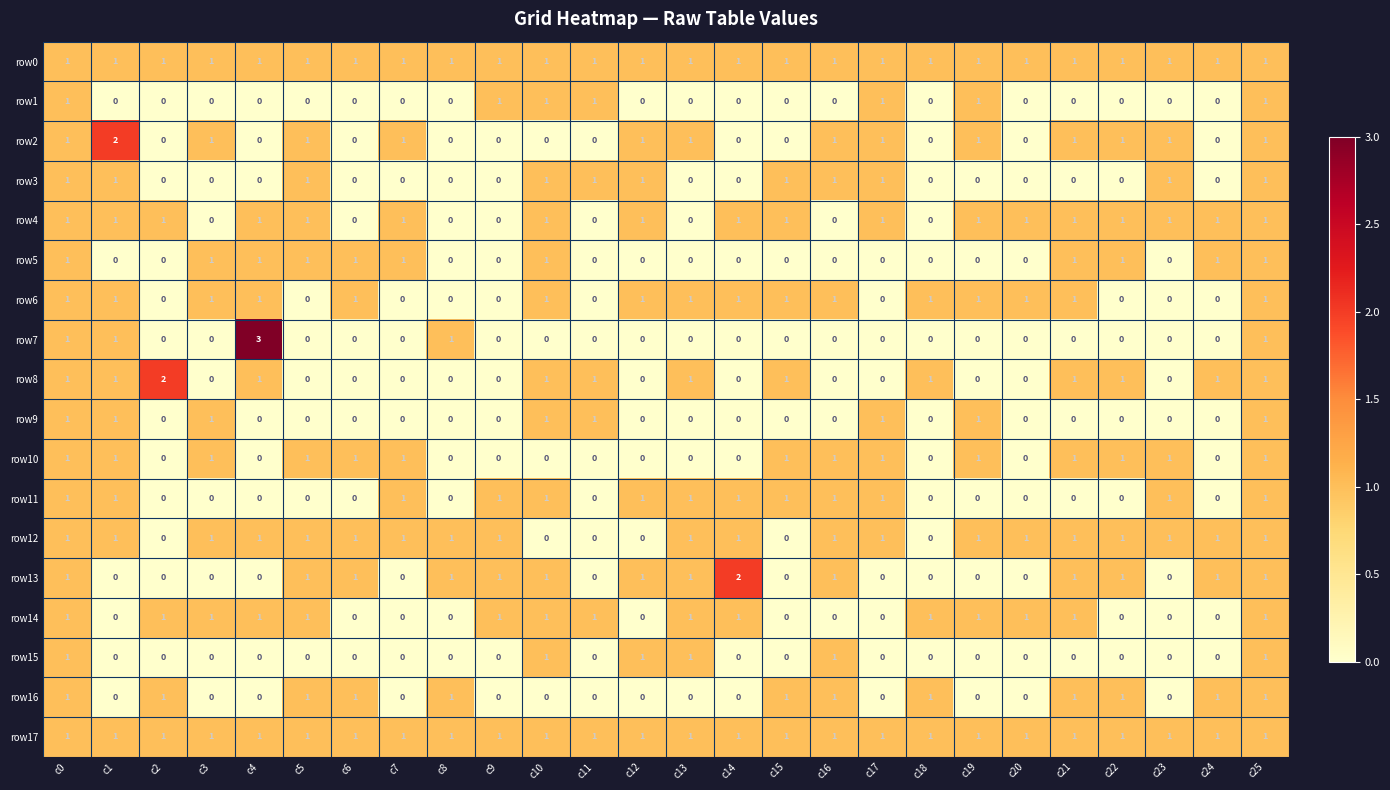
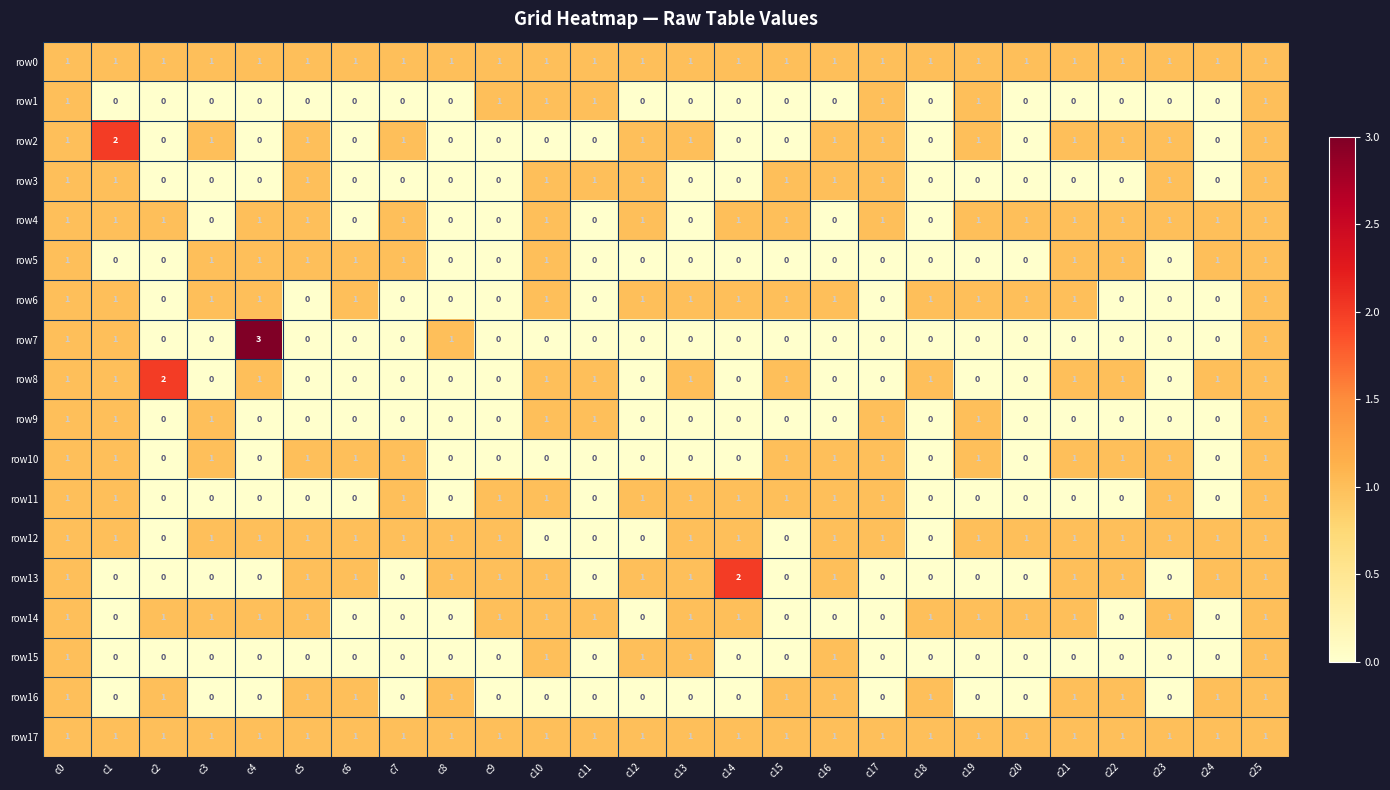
  {
    "row14": {
      "c0": 1,
      "c1": 0,
      "c2": 1,
      "c3": 1,
      "c4": 1,
      "c5": 1,
      "c6": 0,
      "c7": 0,
      "c8": 0,
      "c9": 1,
      "c10": 1,
      "c11": 1,
      "c12": 0,
      "c13": 1,
      "c14": 1,
      "c15": 0,
      "c16": 0,
      "c17": 0,
      "c18": 1,
      "c19": 1,
      "c20": 1,
      "c21": 1,
      "c22": 0,
-     "c23": 0,
+     "c23": 1,
      "c24": 0,
      "c25": 1
    }
  }
